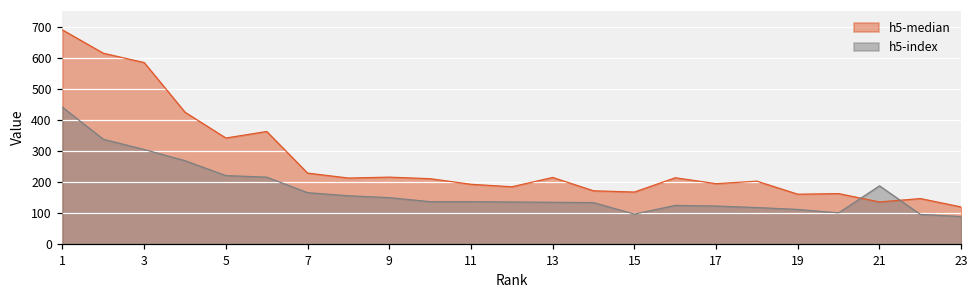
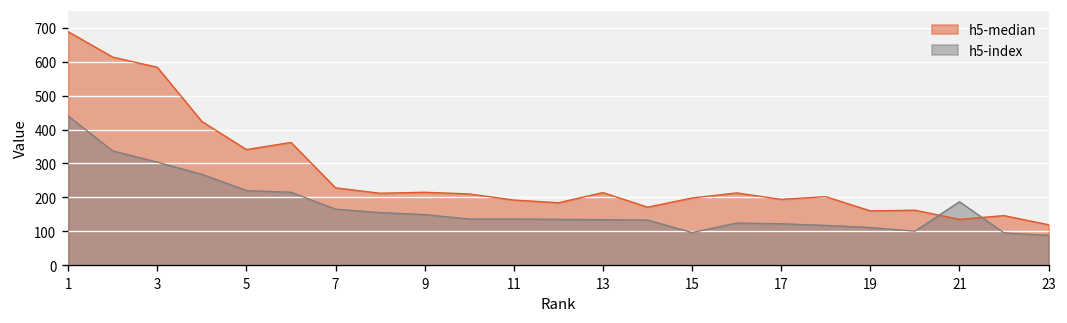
  {
    "h5-median": {
      "1": 690,
      "3": 580,
      "5": 340,
      "7": 230,
      "9": 220,
      "11": 190,
      "13": 210,
-     "15": 170,
+     "15": 200,
      "17": 190,
      "19": 160,
      "21": 140,
      "23": 120
    },
    "h5-index": {
      "1": 440,
      "3": 300,
      "5": 220,
      "7": 170,
      "9": 150,
      "11": 140,
      "13": 130,
      "15": 100,
      "17": 120,
      "19": 110,
      "21": 190,
      "23": 90
    }
  }
